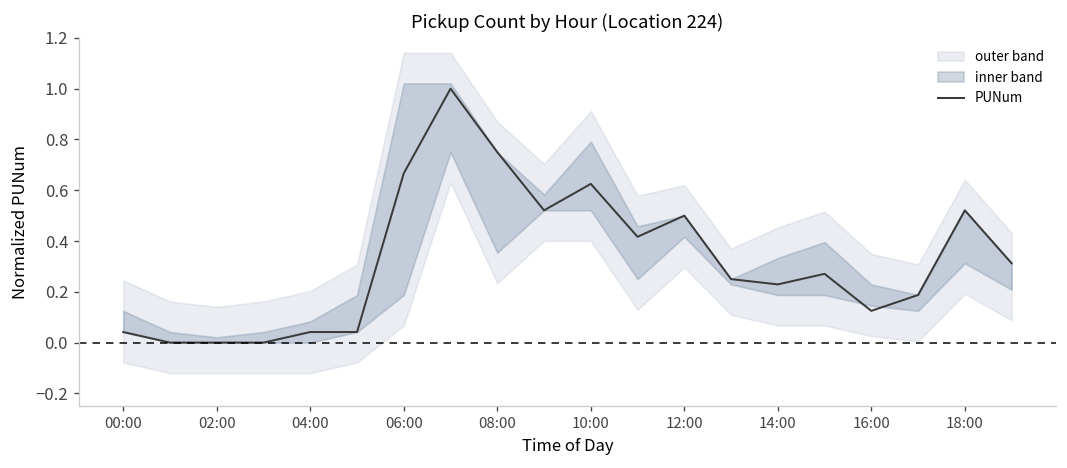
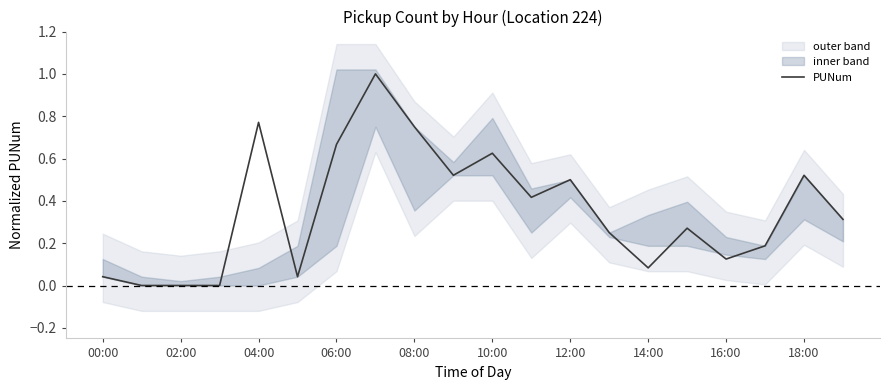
  {
    "PUNum": {
      "00:00": 0.04,
      "02:00": 0.00,
-     "04:00": 0.04,
+     "04:00": 0.77,
      "06:00": 0.67,
      "10:00": 0.63,
-     "14:00": 0.23,
+     "14:00": 0.08,
      "16:00": 0.13
    }
  }
